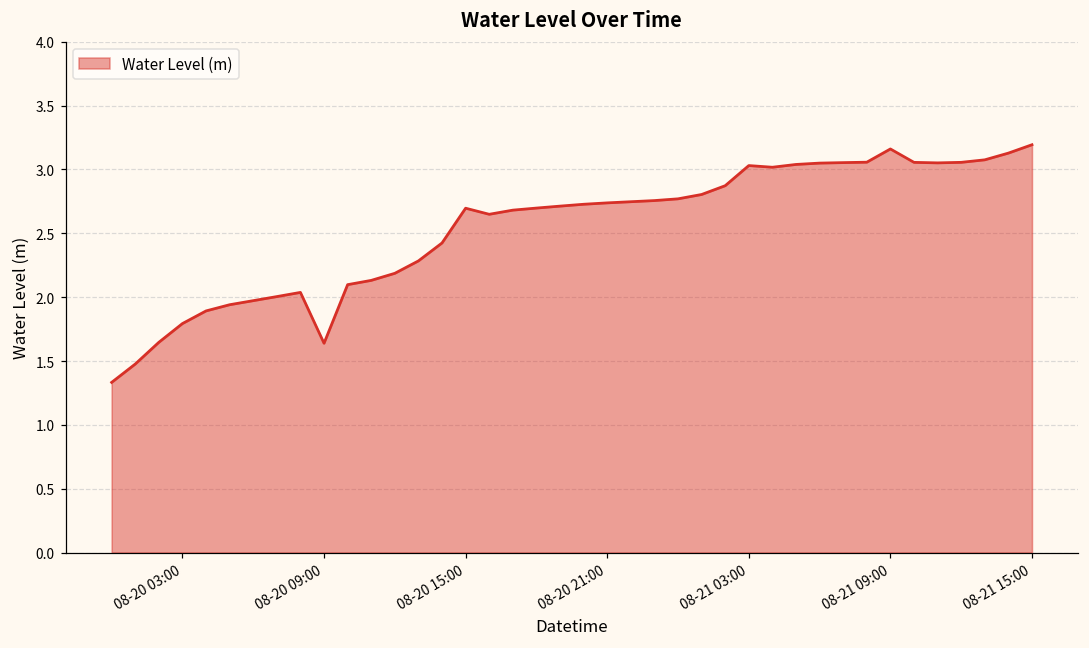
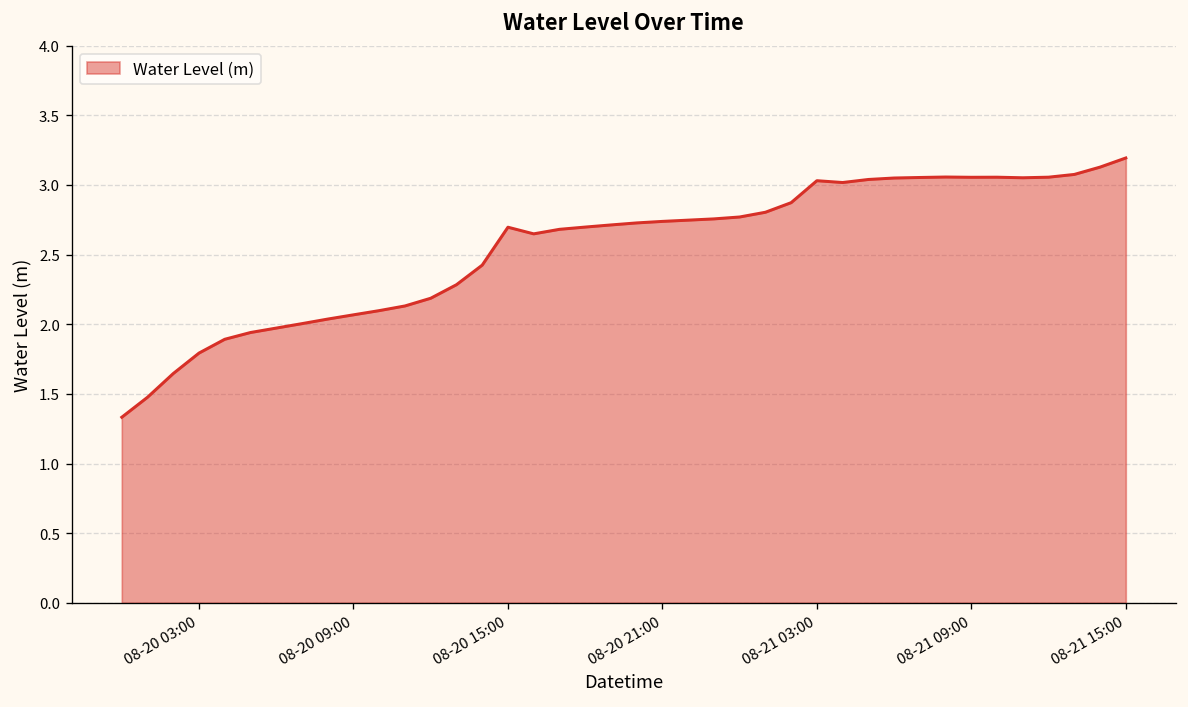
  {
    "08-20 03:00": 1.79,
-   "08-20 09:00": 1.64,
+   "08-20 09:00": 2.07,
    "08-20 15:00": 2.70,
    "08-20 21:00": 2.74,
    "08-21 03:00": 3.03,
-   "08-21 09:00": 3.16,
+   "08-21 09:00": 3.06,
    "08-21 15:00": 3.19
  }
